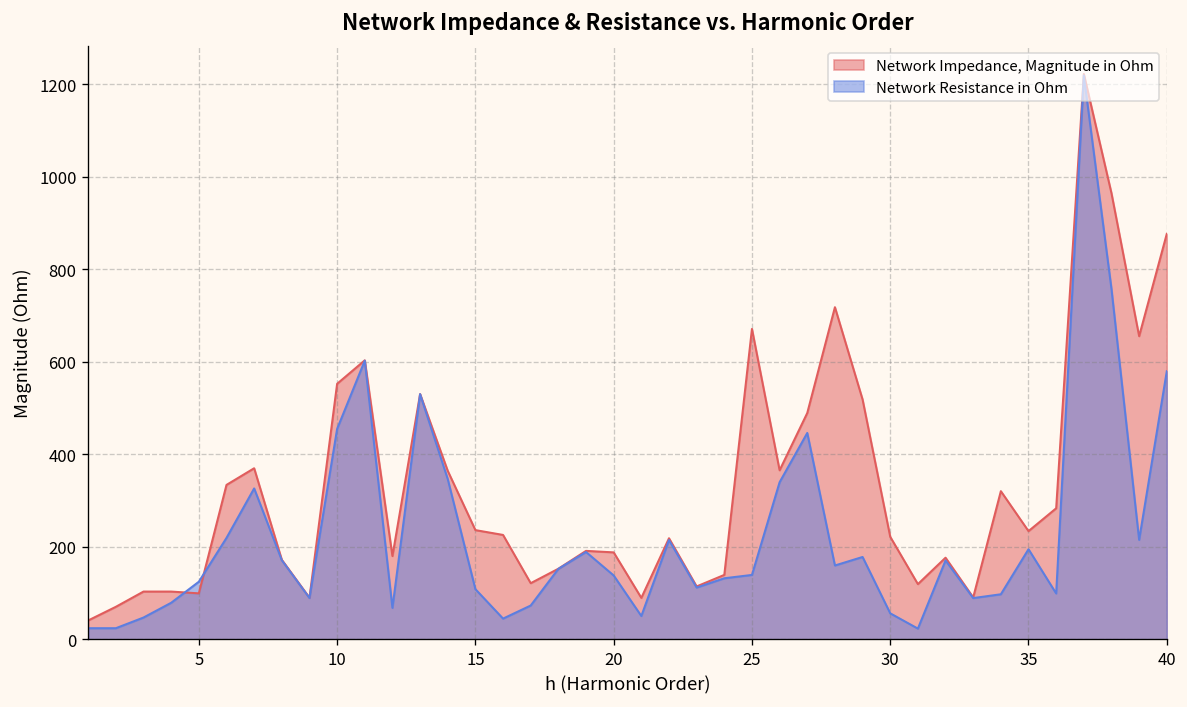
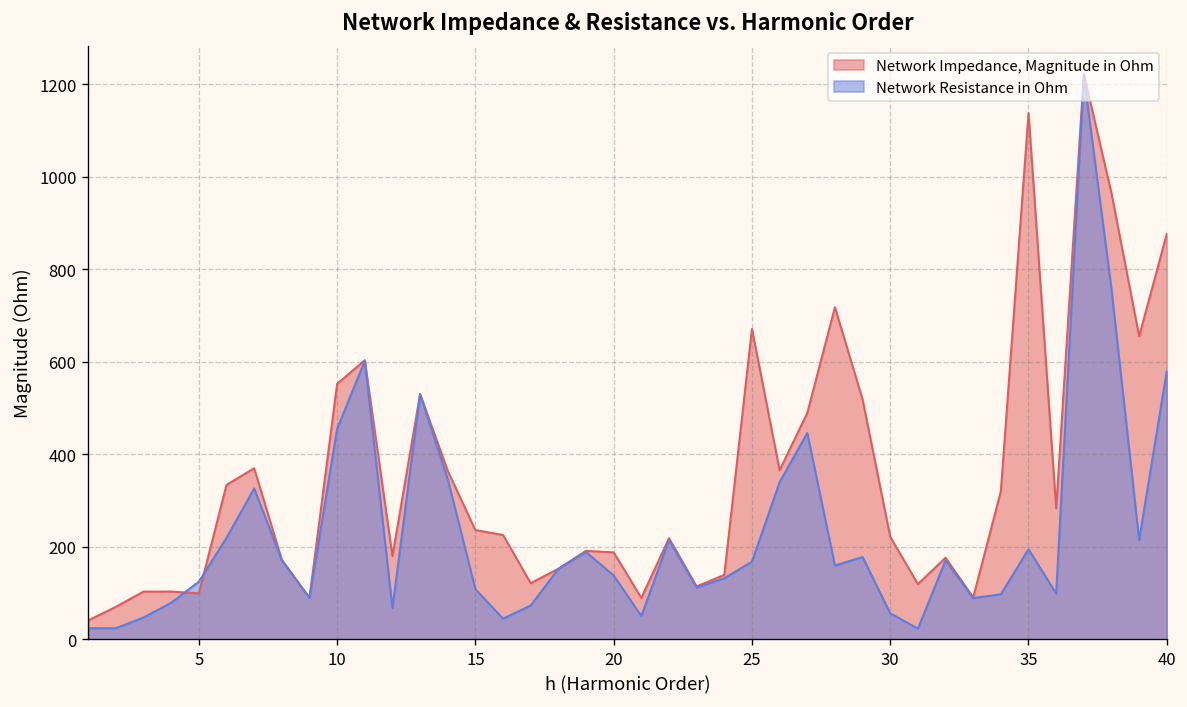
  {
    "Network Impedance, Magnitude in Ohm": {
      "5": 100,
      "10": 550,
      "15": 240,
      "20": 190,
      "25": 670,
      "30": 220,
-     "35": 230,
+     "35": 1140,
      "40": 880
    },
    "Network Resistance in Ohm": {
      "5": 120,
      "10": 460,
      "15": 110,
      "20": 140,
-     "25": 140,
+     "25": 170,
      "30": 60,
      "35": 200,
      "40": 580
    }
  }
